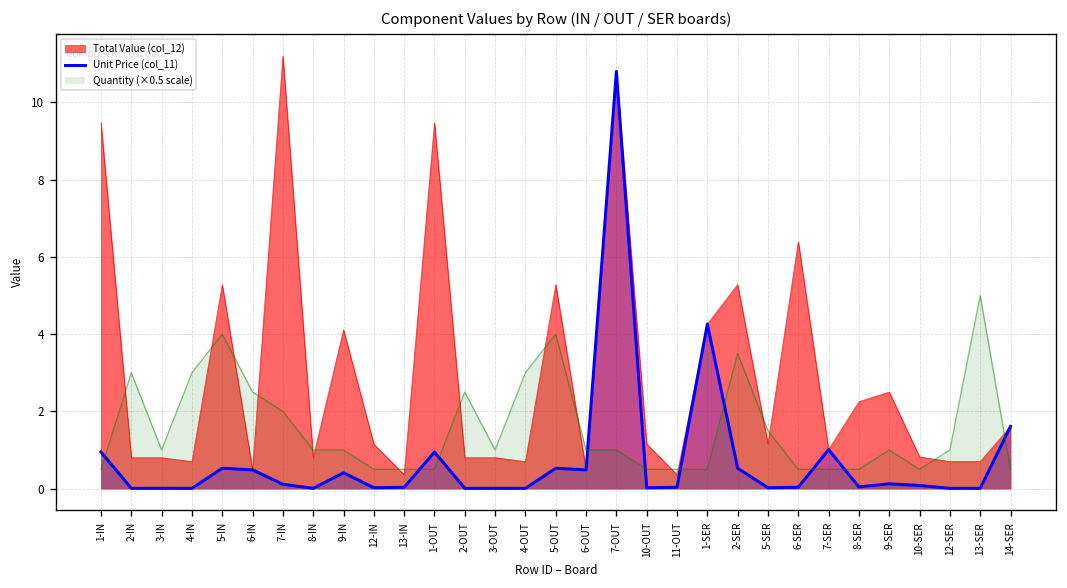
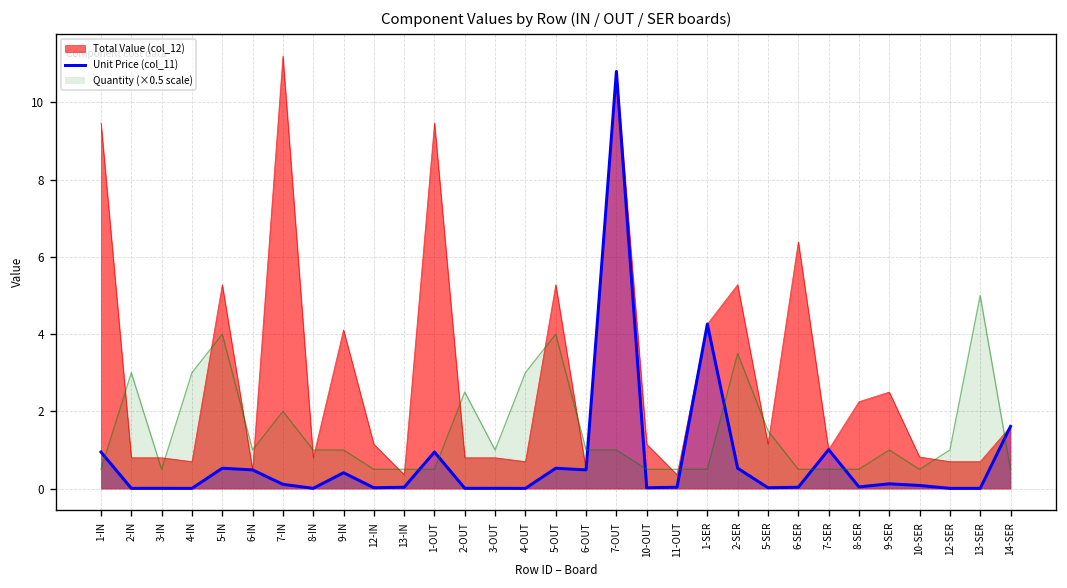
  {
    "Total Value (col_12)": {
      "1-IN": 9.5,
      "2-IN": 0.8,
      "3-IN": 0.8,
      "4-IN": 0.7,
      "5-IN": 5.3,
      "7-IN": 11.2,
      "8-IN": 0.8,
      "9-IN": 4.1,
      "12-IN": 1.2,
      "13-IN": 0.4,
      "1-OUT": 9.5,
      "2-OUT": 0.8,
      "3-OUT": 0.8,
      "4-OUT": 0.7,
      "5-OUT": 5.3,
      "10-OUT": 1.2,
      "11-OUT": 0.4,
      "2-SER": 5.3,
      "5-SER": 1.2,
      "6-SER": 6.4,
      "8-SER": 2.3,
      "9-SER": 2.5,
      "10-SER": 0.8,
      "12-SER": 0.7,
      "13-SER": 0.7
    },
    "Unit Price (col_11)": {
      "1-IN": 0.9,
      "2-IN": 0.0,
      "3-IN": 0.0,
      "4-IN": 0.0,
      "5-IN": 0.5,
      "7-IN": 0.1,
      "8-IN": 0.0,
      "9-IN": 0.4,
      "12-IN": 0.0,
      "13-IN": 0.0,
      "1-OUT": 0.9,
      "2-OUT": 0.0,
      "3-OUT": 0.0,
      "4-OUT": 0.0,
      "5-OUT": 0.5,
      "10-OUT": 0.0,
      "11-OUT": 0.0,
      "2-SER": 0.5,
      "5-SER": 0.0,
      "6-SER": 0.0,
      "8-SER": 0.0,
      "9-SER": 0.1,
      "10-SER": 0.1,
      "12-SER": 0.0,
      "13-SER": 0.0
    },
    "Quantity (×0.5 scale)": {
      "1-IN": 0.5,
      "2-IN": 3.0,
-     "3-IN": 1.0,
+     "3-IN": 0.5,
      "4-IN": 3.0,
      "5-IN": 4.0,
-     "6-IN": 2.5,
+     "6-IN": 1.0,
      "7-IN": 2.0,
      "8-IN": 1.0,
      "9-IN": 1.0,
      "12-IN": 0.5,
      "13-IN": 0.5,
      "1-OUT": 0.5,
      "2-OUT": 2.5,
      "3-OUT": 1.0,
      "4-OUT": 3.0,
      "5-OUT": 4.0,
      "6-OUT": 1.0,
      "7-OUT": 1.0,
      "10-OUT": 0.5,
      "11-OUT": 0.5,
      "1-SER": 0.5,
      "2-SER": 3.5,
      "5-SER": 1.5,
      "6-SER": 0.5,
      "7-SER": 0.5,
      "8-SER": 0.5,
      "9-SER": 1.0,
      "10-SER": 0.5,
      "12-SER": 1.0,
      "13-SER": 5.0,
      "14-SER": 0.5
    }
  }
